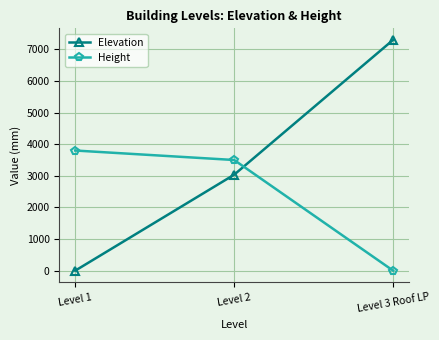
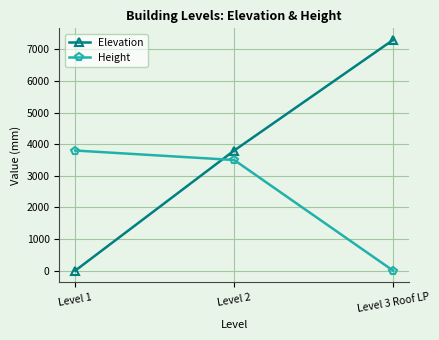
  {
    "Elevation": {
      "Level 1": 0,
-     "Level 2": 3000,
+     "Level 2": 3800,
      "Level 3 Roof LP": 7300
    },
    "Height": {
      "Level 1": 3800,
      "Level 2": 3500,
      "Level 3 Roof LP": 0
    }
  }
